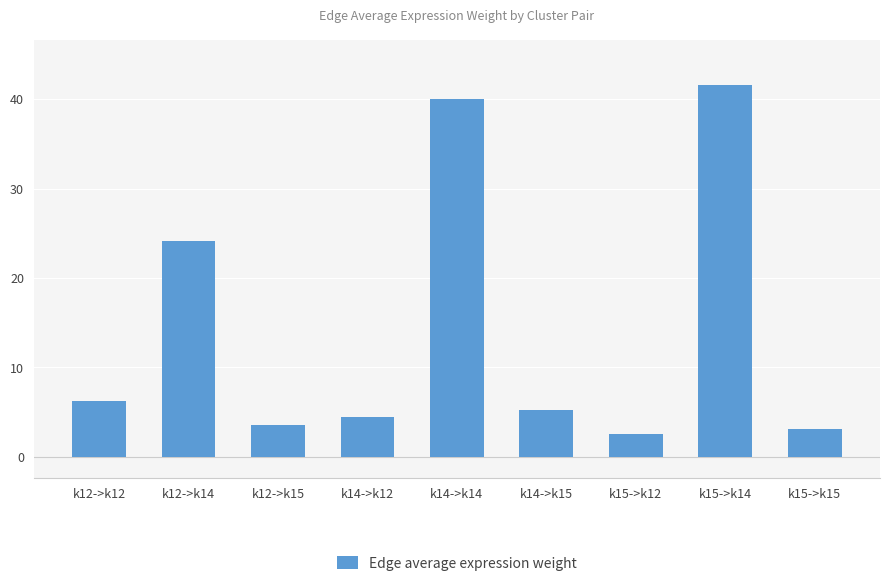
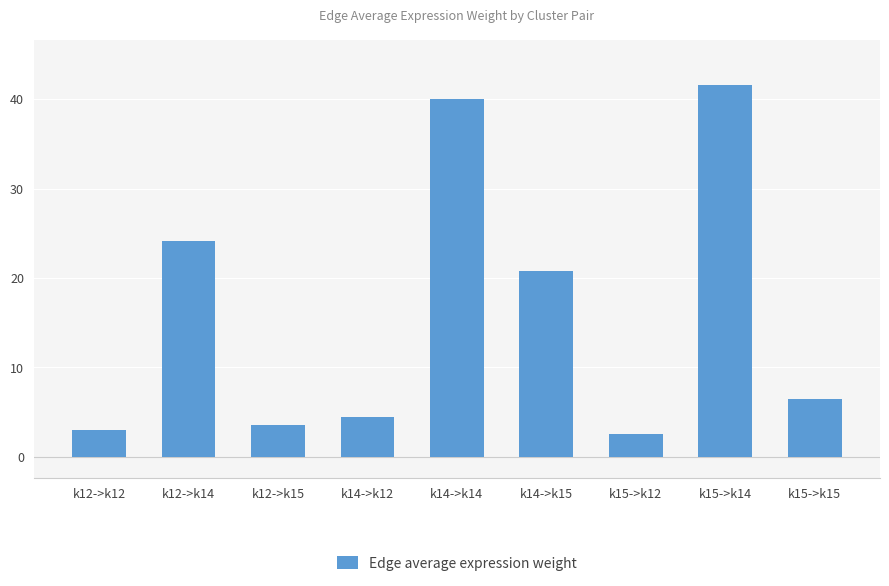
  {
-   "k12->k12": 6,
+   "k12->k12": 3,
    "k12->k14": 24,
    "k12->k15": 4,
    "k14->k12": 4,
    "k14->k14": 40,
-   "k14->k15": 5,
+   "k14->k15": 21,
    "k15->k12": 3,
    "k15->k14": 42,
-   "k15->k15": 3
+   "k15->k15": 6
  }
